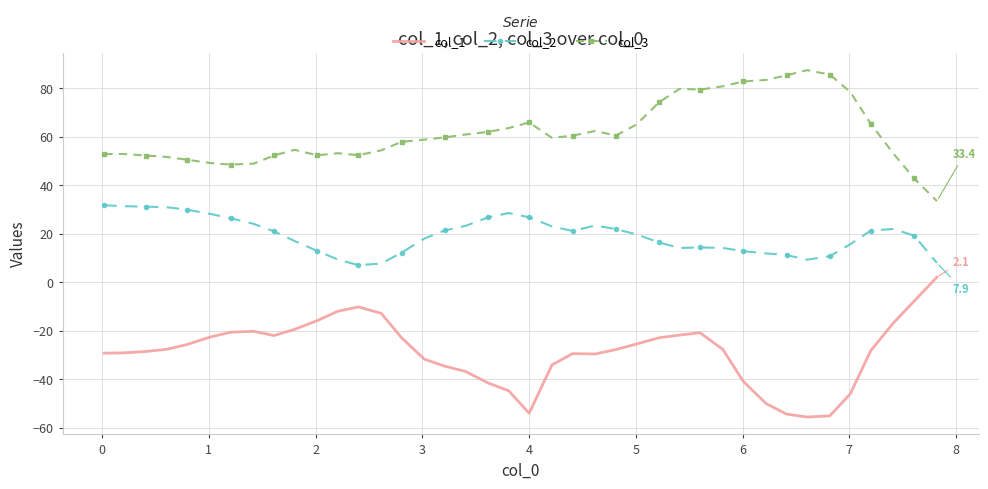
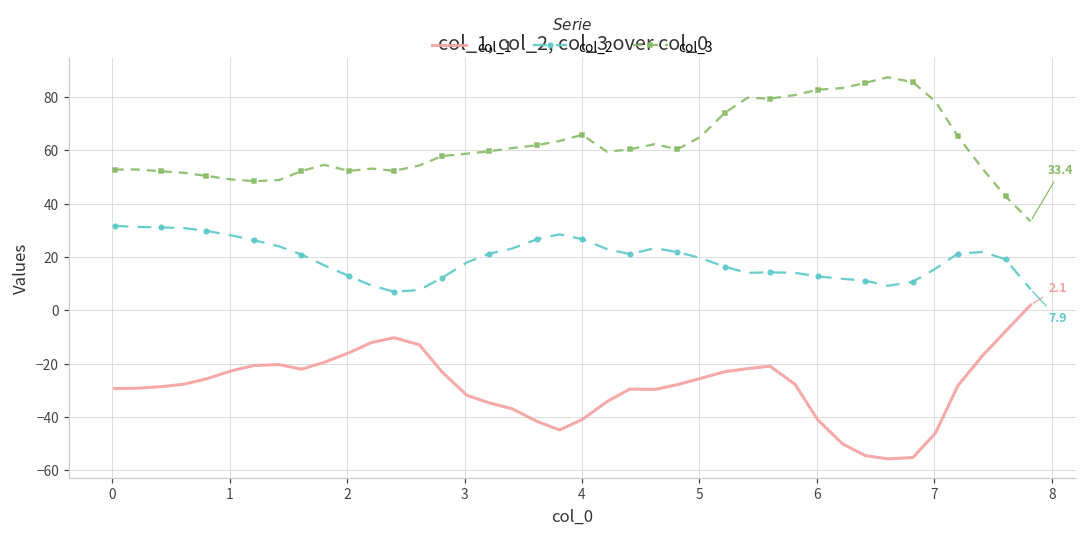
  {
    "col_1": {
-     "4": -54
+     "4": -41
    },
    "col_2": {
      "4": 27
    },
    "col_3": {
      "4": 66
    }
  }
